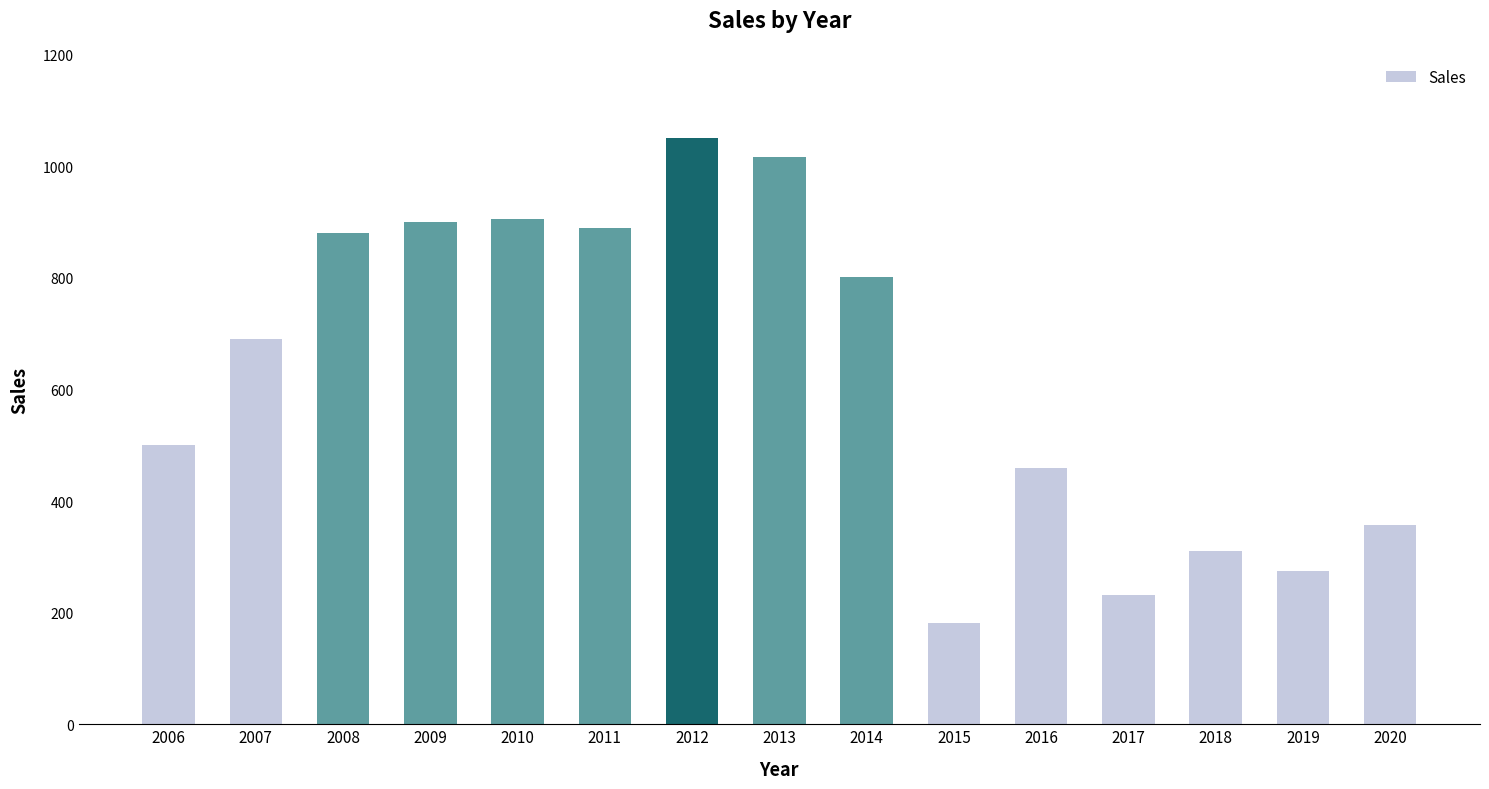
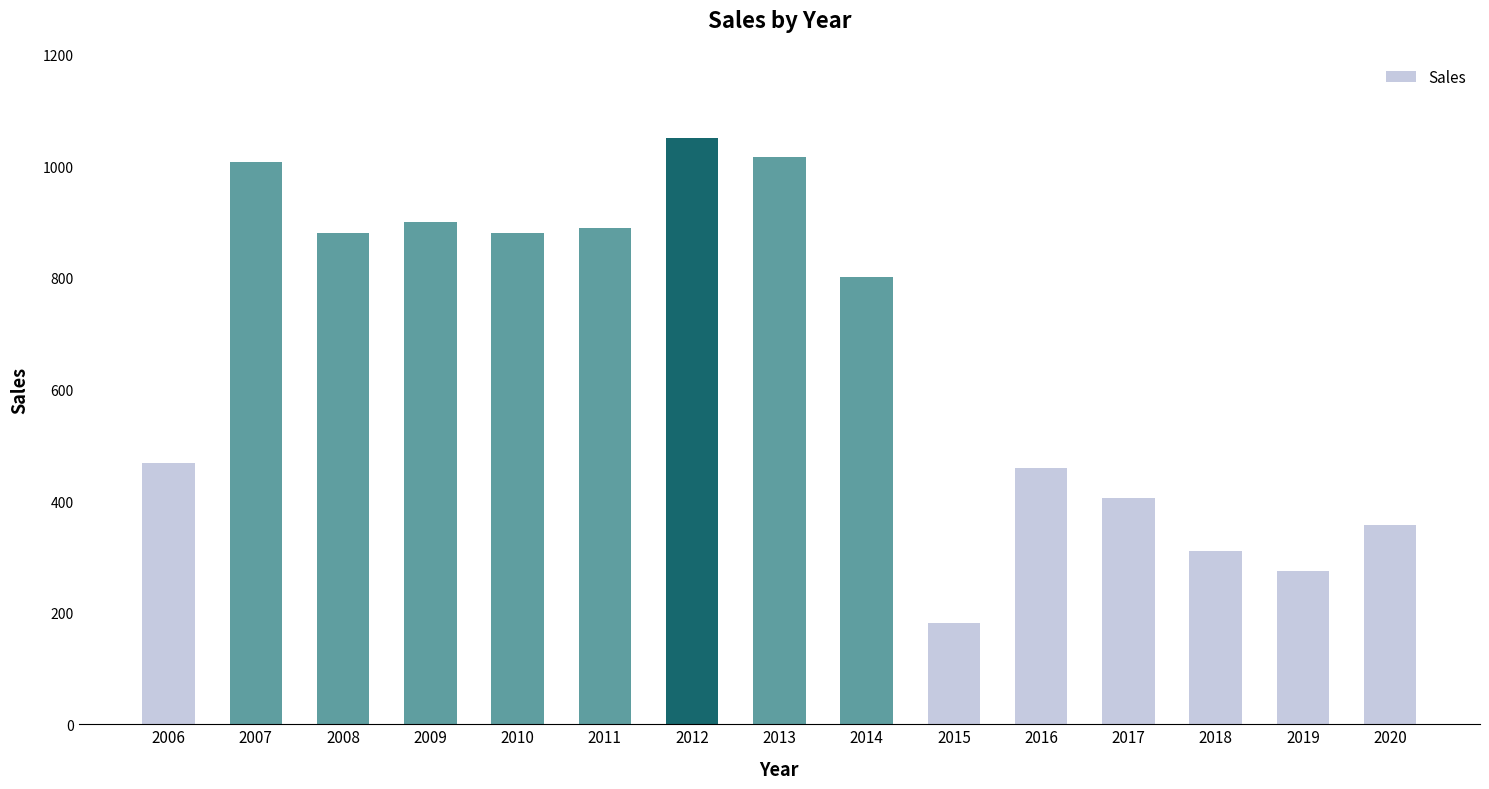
  {
-   "2006": 500,
-   "2007": 690,
+   "2006": 470,
+   "2007": 1010,
    "2008": 880,
    "2009": 900,
-   "2010": 910,
+   "2010": 880,
    "2011": 890,
    "2012": 1050,
    "2013": 1020,
    "2014": 800,
    "2015": 180,
    "2016": 460,
-   "2017": 230,
+   "2017": 410,
    "2018": 310,
    "2019": 270,
    "2020": 360
  }
